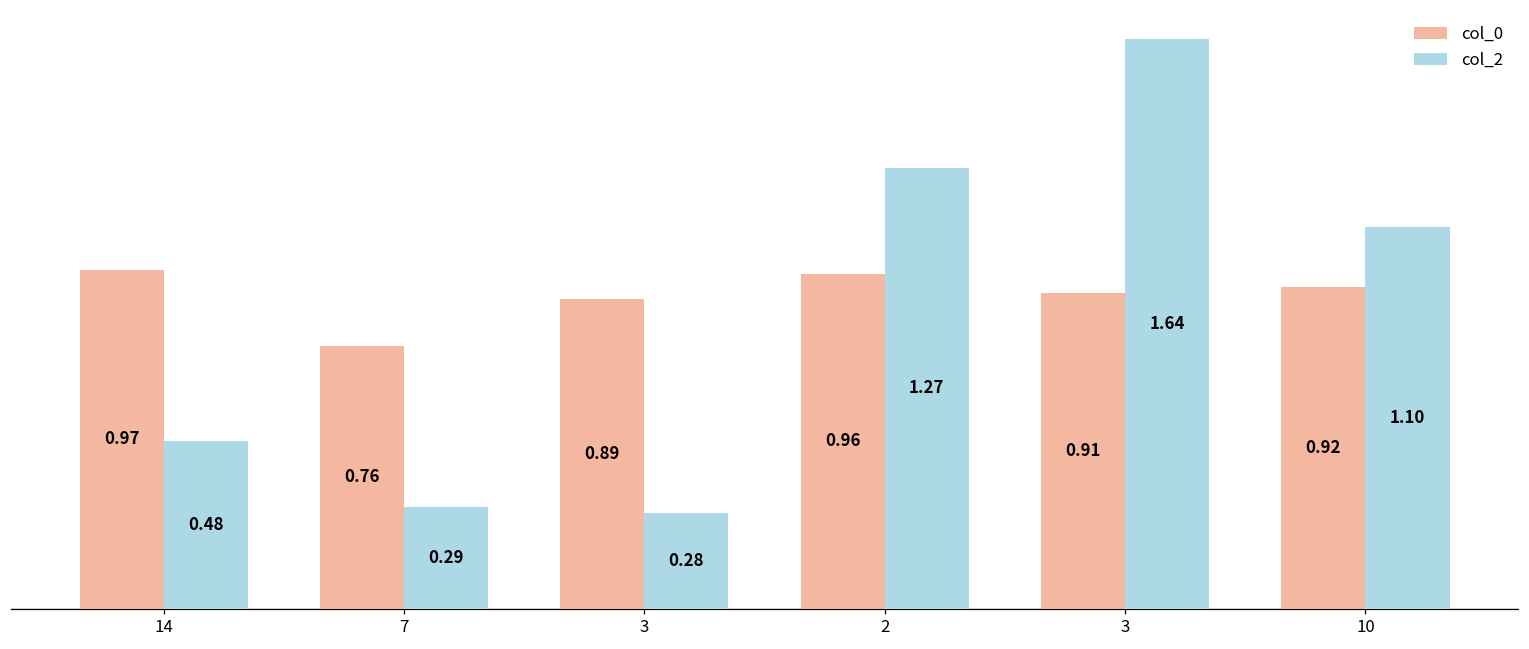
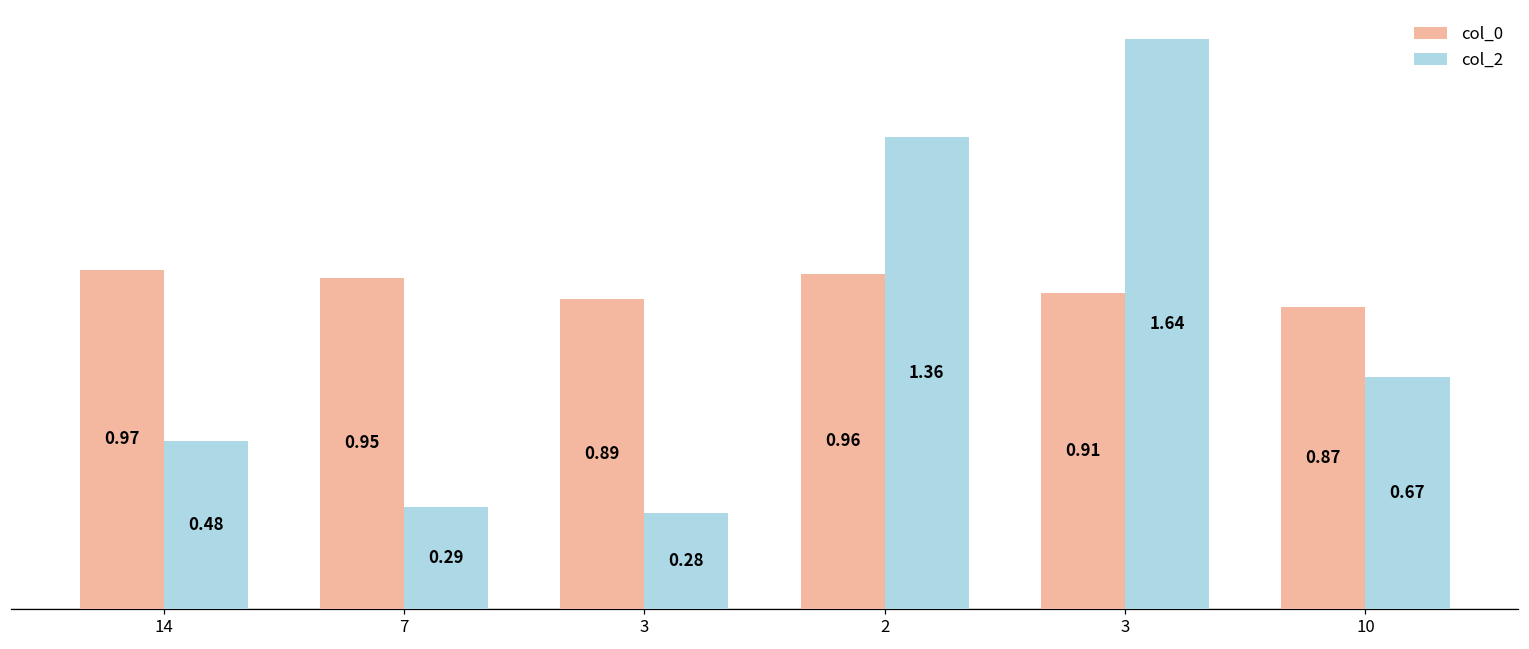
  {
    "col_0": {
      "14": 0.97,
-     "7": 0.76,
+     "7": 0.95,
      "2": 0.96,
-     "10": 0.92
+     "10": 0.87
    },
    "col_2": {
      "14": 0.48,
      "7": 0.29,
-     "2": 1.27,
-     "10": 1.10
+     "2": 1.36,
+     "10": 0.67
    }
  }
